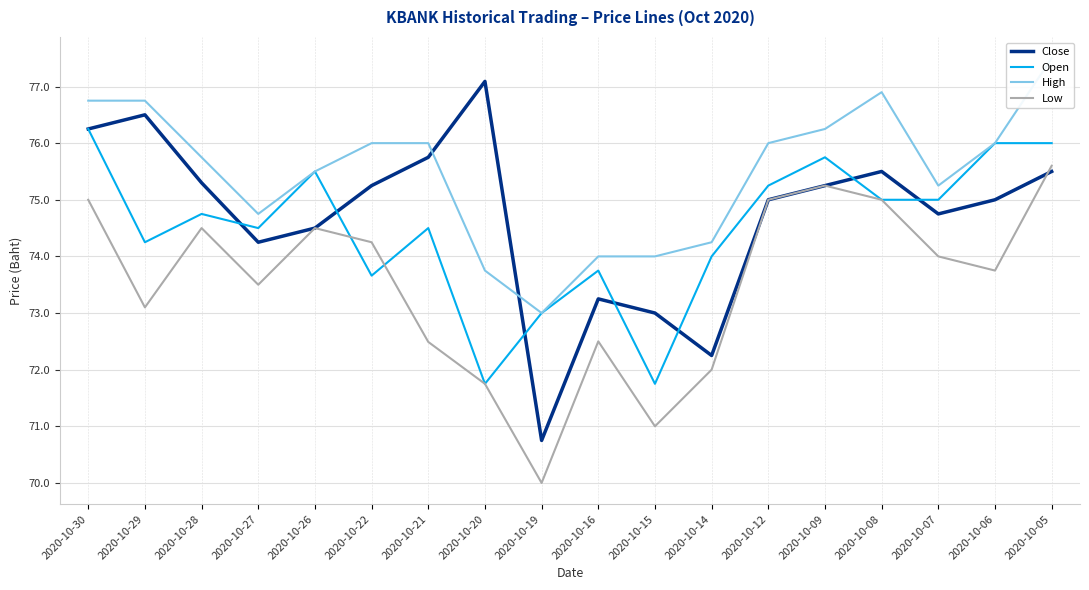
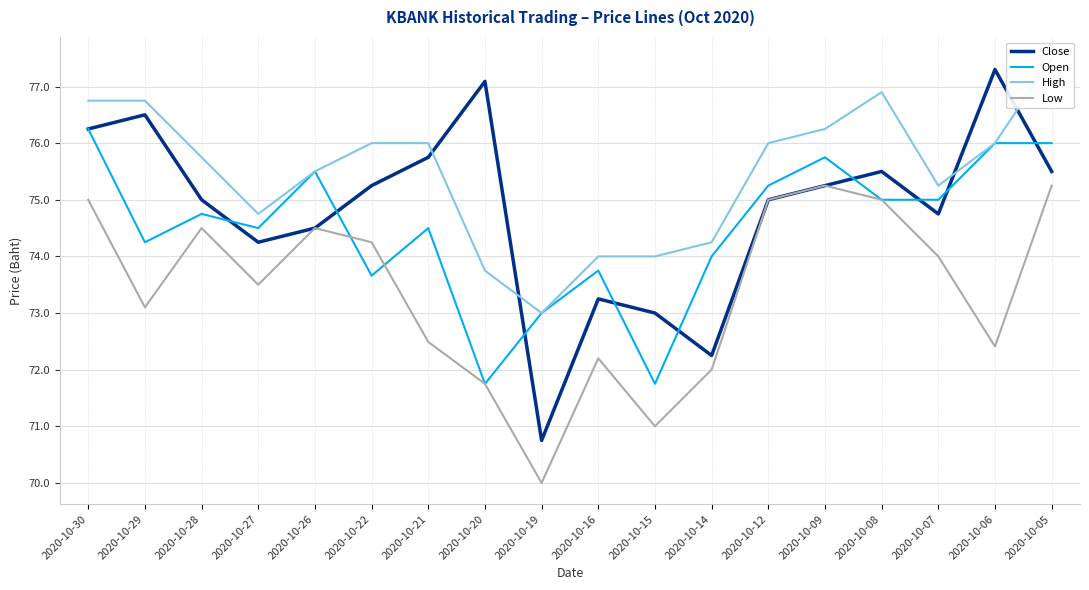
  {
    "Close": {
      "2020-10-29": 76.5,
-     "2020-10-28": 75.3,
+     "2020-10-28": 75.0,
      "2020-10-27": 74.3,
      "2020-10-22": 75.3,
      "2020-10-21": 75.8,
      "2020-10-20": 77.1,
      "2020-10-19": 70.8,
      "2020-10-16": 73.3,
      "2020-10-15": 73.0,
      "2020-10-14": 72.3,
      "2020-10-08": 75.5,
      "2020-10-07": 74.8,
-     "2020-10-06": 75.0,
+     "2020-10-06": 77.3,
      "2020-10-05": 75.5
    },
    "Open": {
      "2020-10-29": 74.3,
      "2020-10-28": 74.8,
      "2020-10-27": 74.5,
      "2020-10-22": 73.7,
      "2020-10-21": 74.5,
      "2020-10-16": 73.8,
      "2020-10-15": 71.8,
      "2020-10-14": 74.0,
      "2020-10-12": 75.3,
      "2020-10-09": 75.8,
      "2020-10-07": 75.0,
      "2020-10-05": 76.0
    },
    "High": {
      "2020-10-30": 76.8,
      "2020-10-29": 76.8,
      "2020-10-28": 75.8,
      "2020-10-27": 74.8,
      "2020-10-22": 76.0,
      "2020-10-21": 76.0,
      "2020-10-20": 73.8,
      "2020-10-16": 74.0,
      "2020-10-15": 74.0,
      "2020-10-14": 74.3,
      "2020-10-12": 76.0,
      "2020-10-09": 76.3,
      "2020-10-08": 76.9,
      "2020-10-07": 75.3
    },
    "Low": {
      "2020-10-30": 75.0,
      "2020-10-29": 73.1,
      "2020-10-28": 74.5,
      "2020-10-27": 73.5,
      "2020-10-22": 74.3,
      "2020-10-21": 72.5,
      "2020-10-19": 70.0,
-     "2020-10-16": 72.5,
+     "2020-10-16": 72.2,
      "2020-10-15": 71.0,
      "2020-10-14": 72.0,
      "2020-10-07": 74.0,
-     "2020-10-06": 73.8,
-     "2020-10-05": 75.6
+     "2020-10-06": 72.4,
+     "2020-10-05": 75.3
    }
  }
